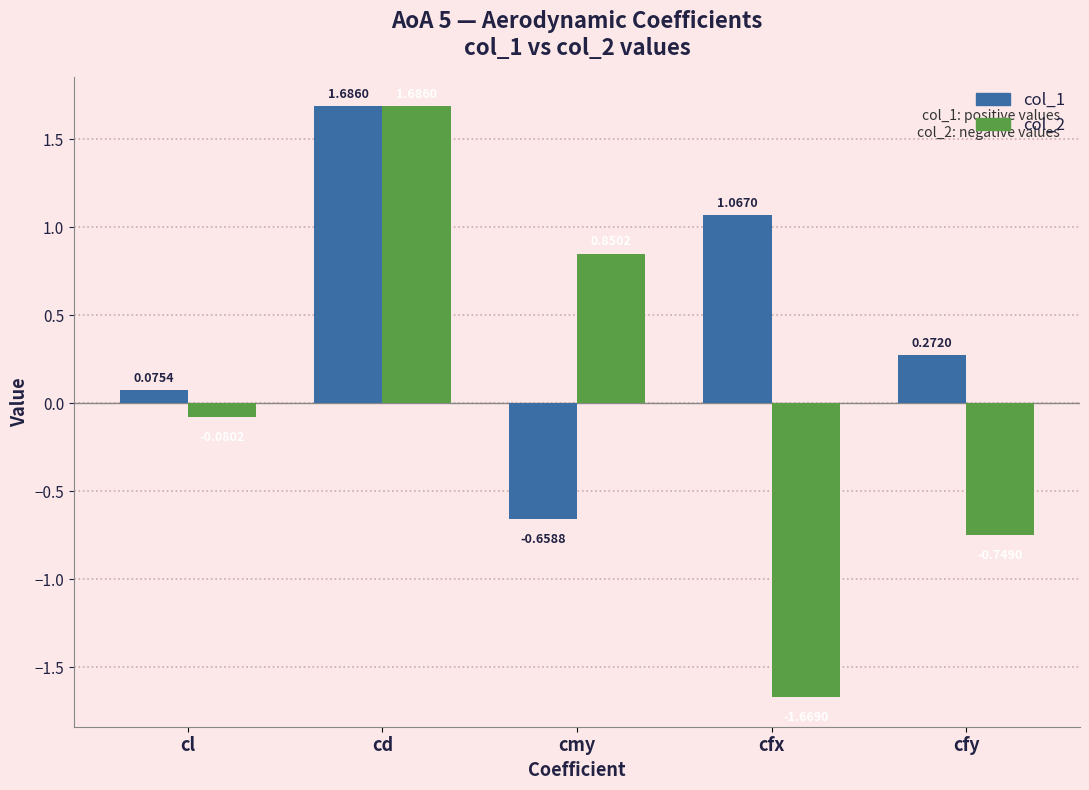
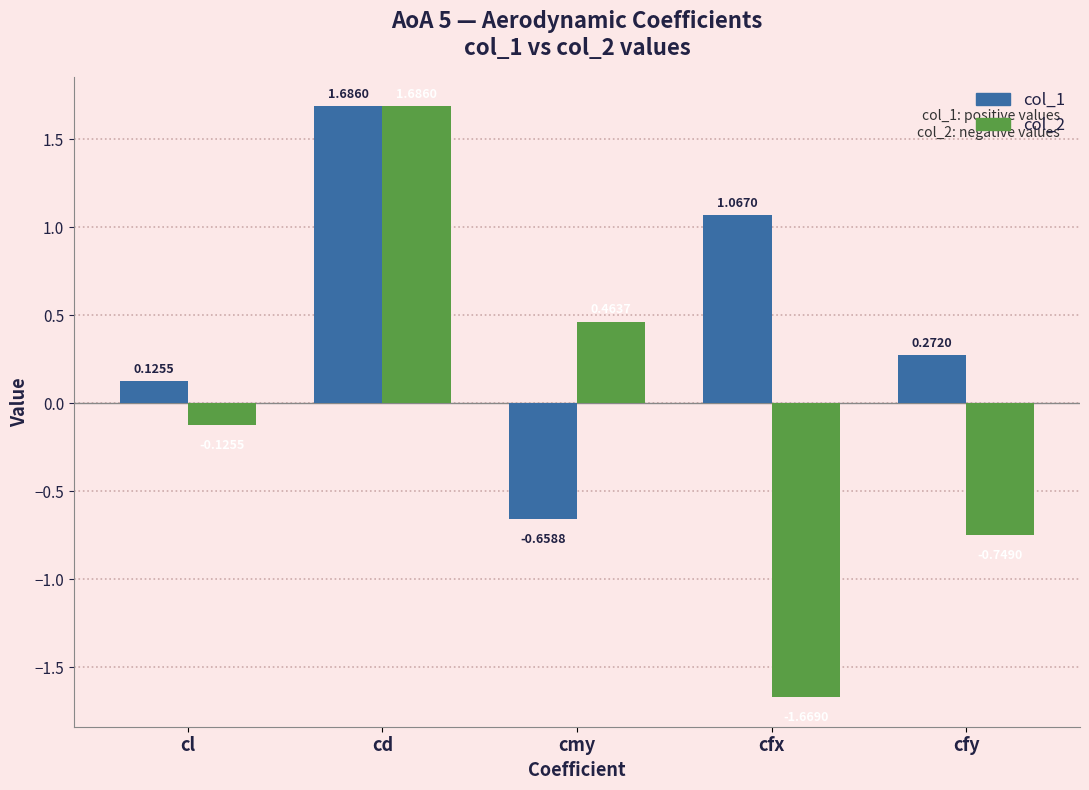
  {
    "col_1": {
-     "cl": 0.0754,
+     "cl": 0.1255,
      "cd": 1.6860,
      "cmy": -0.6588,
      "cfx": 1.0670,
      "cfy": 0.2720
    },
    "col_2": {
-     "cl": -0.08,
+     "cl": -0.13,
      "cd": 1.69,
-     "cmy": 0.85,
+     "cmy": 0.46,
      "cfx": -1.67,
      "cfy": -0.75
    }
  }
